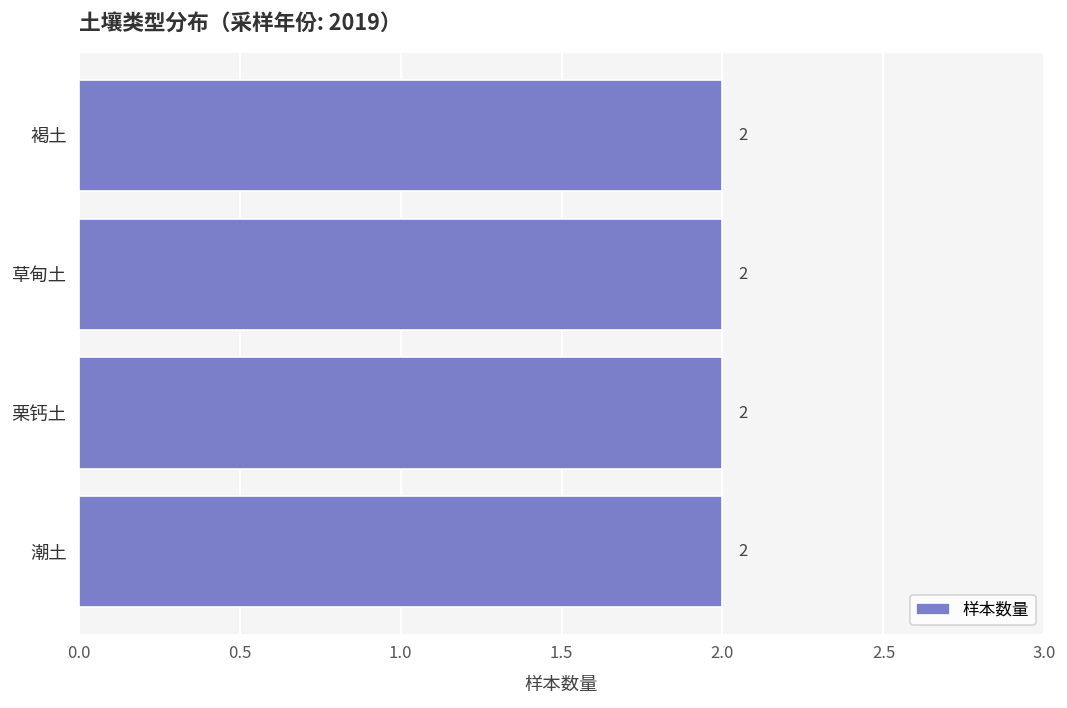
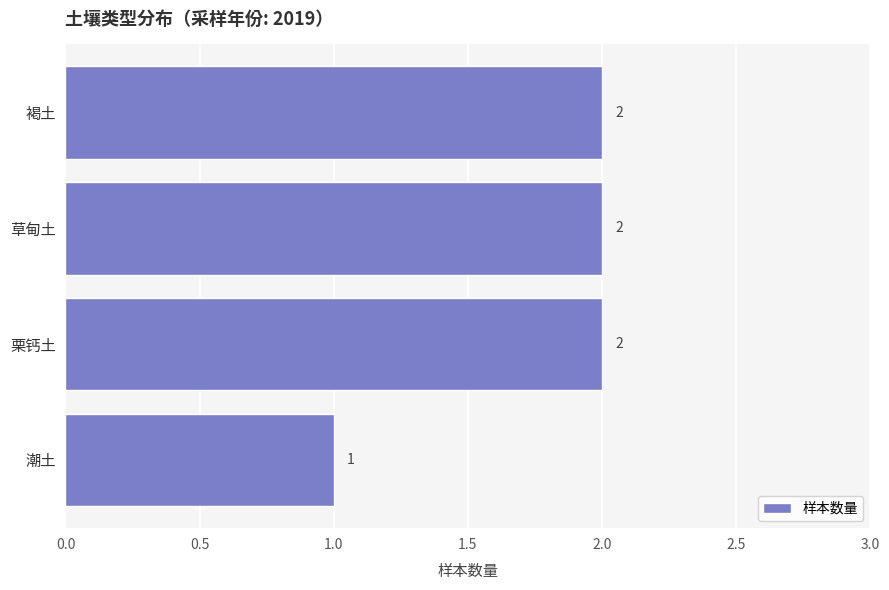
  {
    "褐土": 2,
    "草甸土": 2,
    "栗钙土": 2,
-   "潮土": 2
+   "潮土": 1
  }
